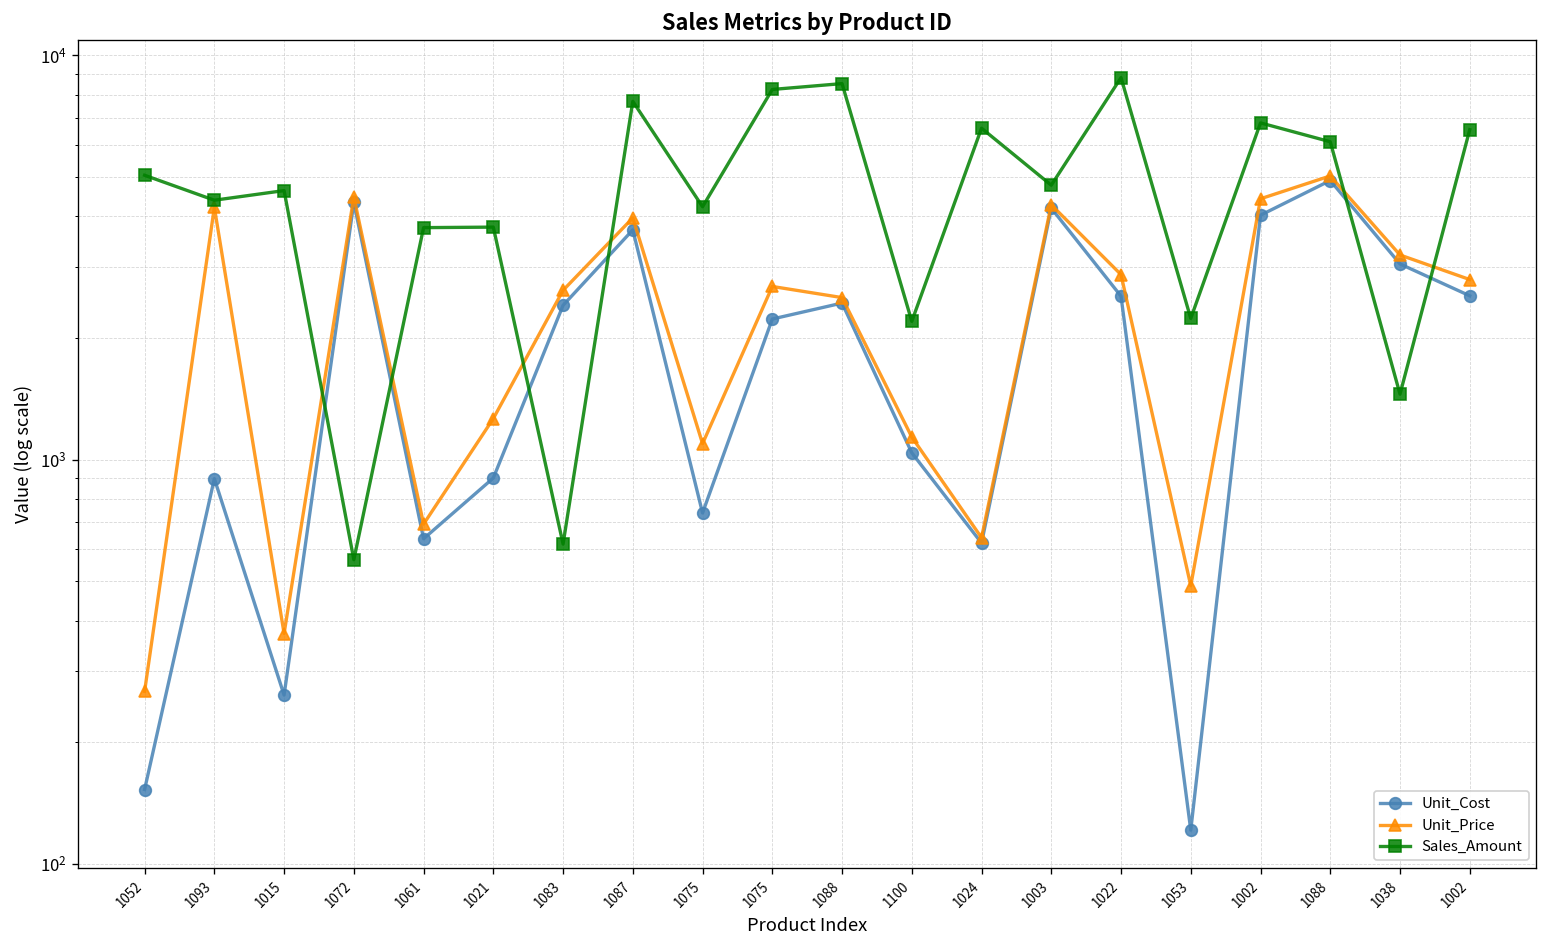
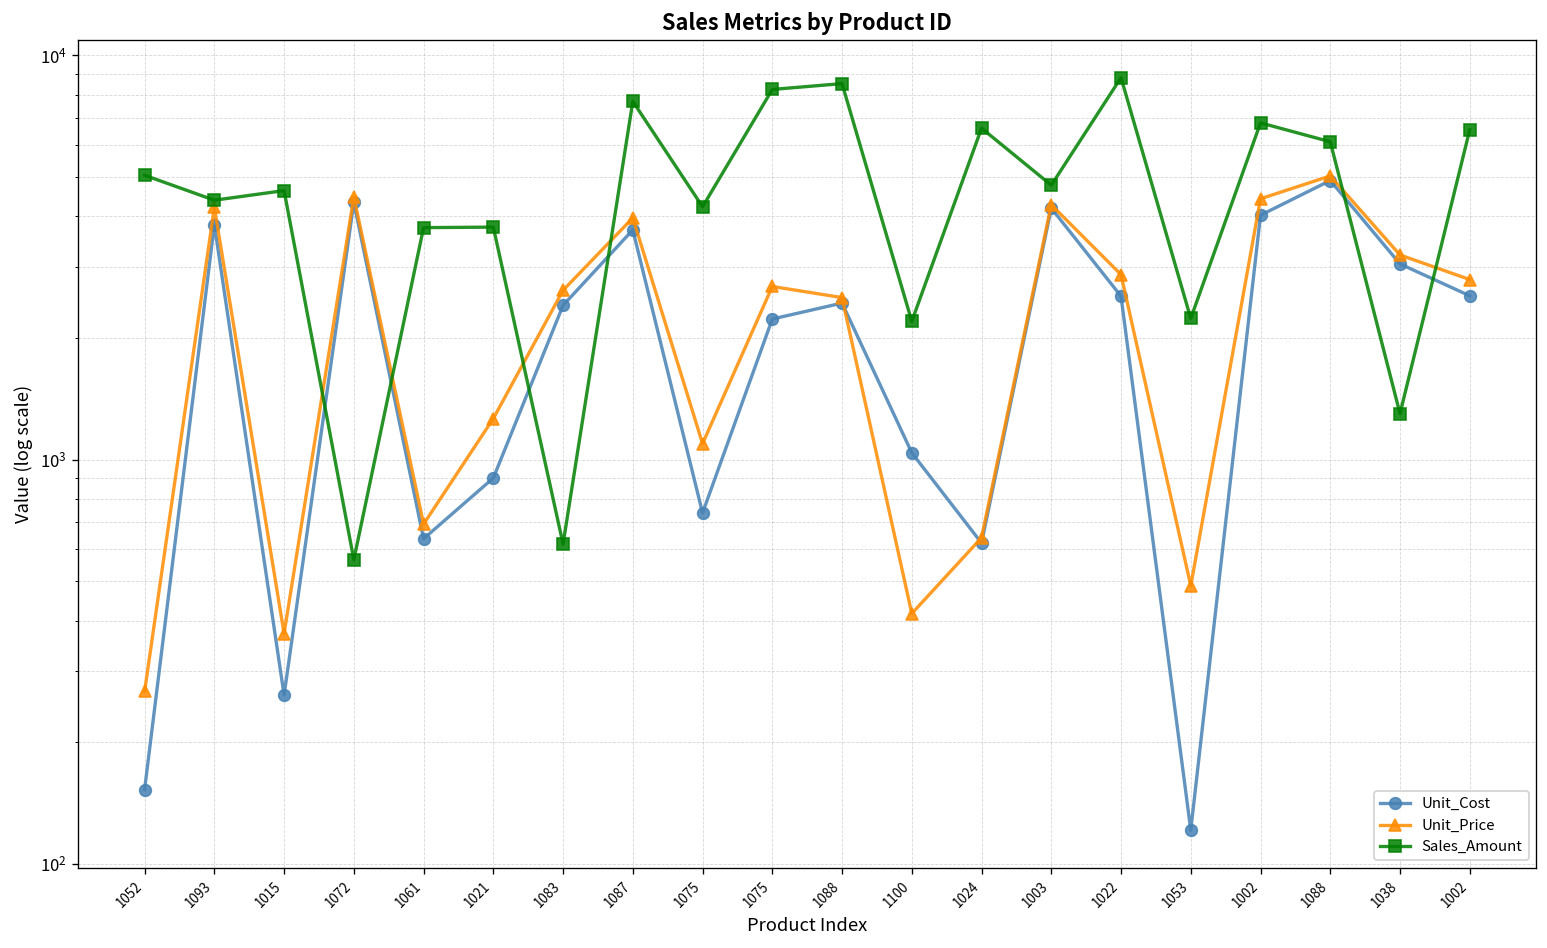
  {
    "Unit_Cost": {
      "1052": 150,
-     "1093": 900,
+     "1093": 3800,
      "1015": 260,
      "1072": 4300,
      "1061": 640,
      "1021": 900,
      "1083": 2400,
      "1087": 3700,
      "1100": 1040,
      "1024": 620,
      "1003": 4200,
      "1022": 2500,
      "1053": 121,
      "1038": 3000
    },
    "Unit_Price": {
      "1052": 270,
      "1093": 4200,
      "1015": 370,
      "1072": 4500,
      "1061": 690,
      "1021": 1260,
      "1083": 2600,
      "1087": 4000,
-     "1100": 1140,
+     "1100": 420,
      "1024": 640,
      "1003": 4300,
      "1022": 2900,
      "1053": 490,
      "1038": 3200
    },
    "Sales_Amount": {
      "1052": 5100,
      "1093": 4400,
      "1015": 4600,
      "1072": 570,
      "1061": 3800,
      "1021": 3800,
      "1083": 620,
      "1087": 7700,
      "1100": 2200,
      "1024": 6600,
      "1003": 4800,
      "1022": 8800,
      "1053": 2200,
-     "1038": 1450
+     "1038": 1300
    }
  }
